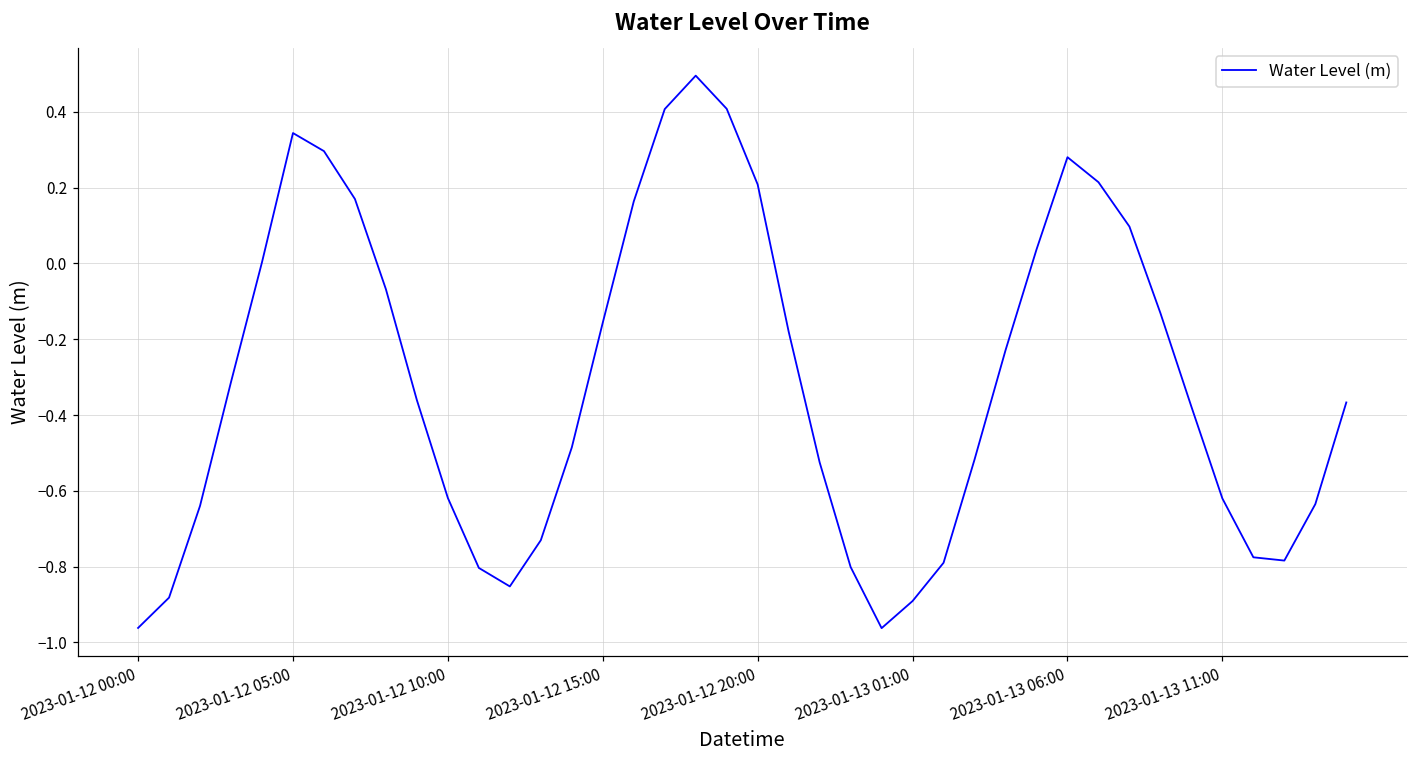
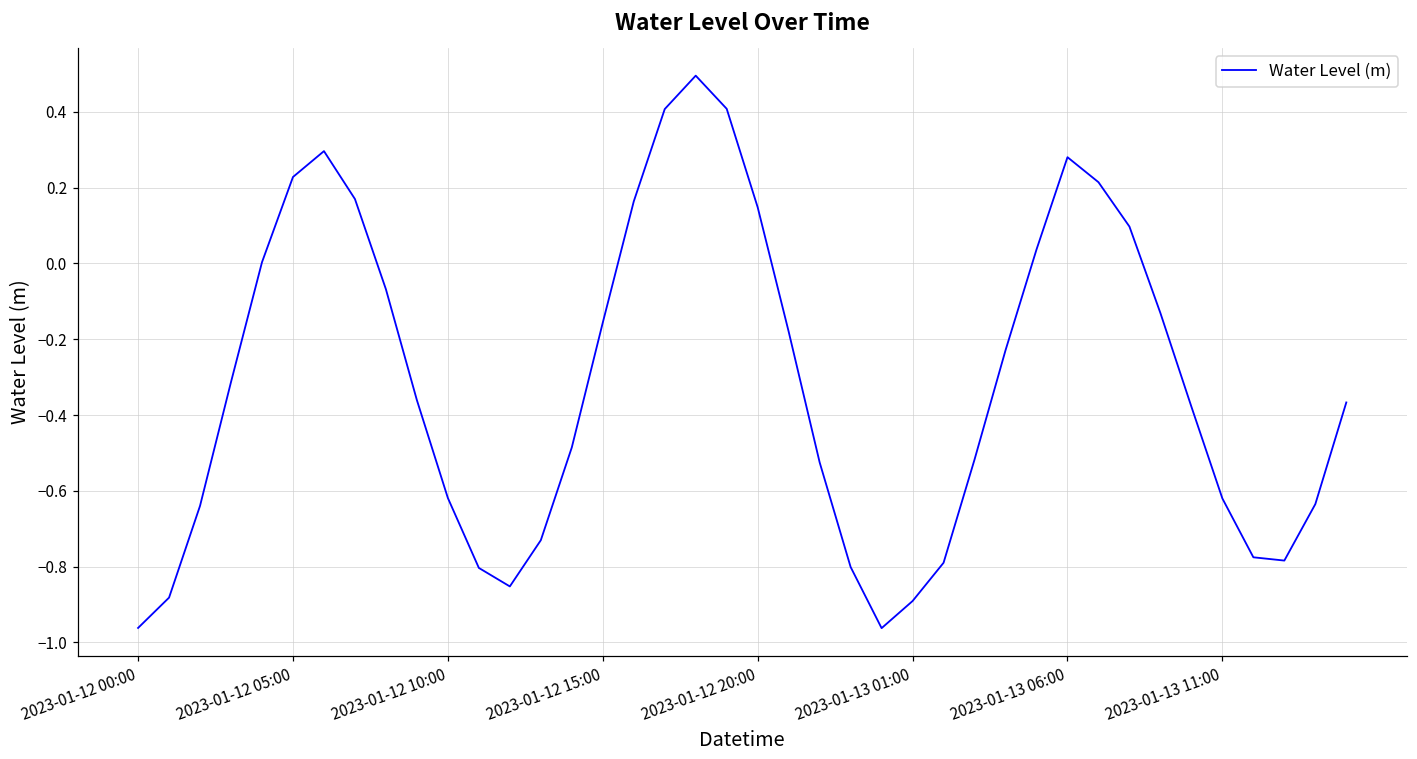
  {
    "2023-01-12 00:00": -0.96,
-   "2023-01-12 05:00": 0.34,
+   "2023-01-12 05:00": 0.23,
    "2023-01-12 10:00": -0.62,
    "2023-01-12 15:00": -0.16,
-   "2023-01-12 20:00": 0.21,
+   "2023-01-12 20:00": 0.15,
    "2023-01-13 01:00": -0.89,
    "2023-01-13 06:00": 0.28,
    "2023-01-13 11:00": -0.62
  }
